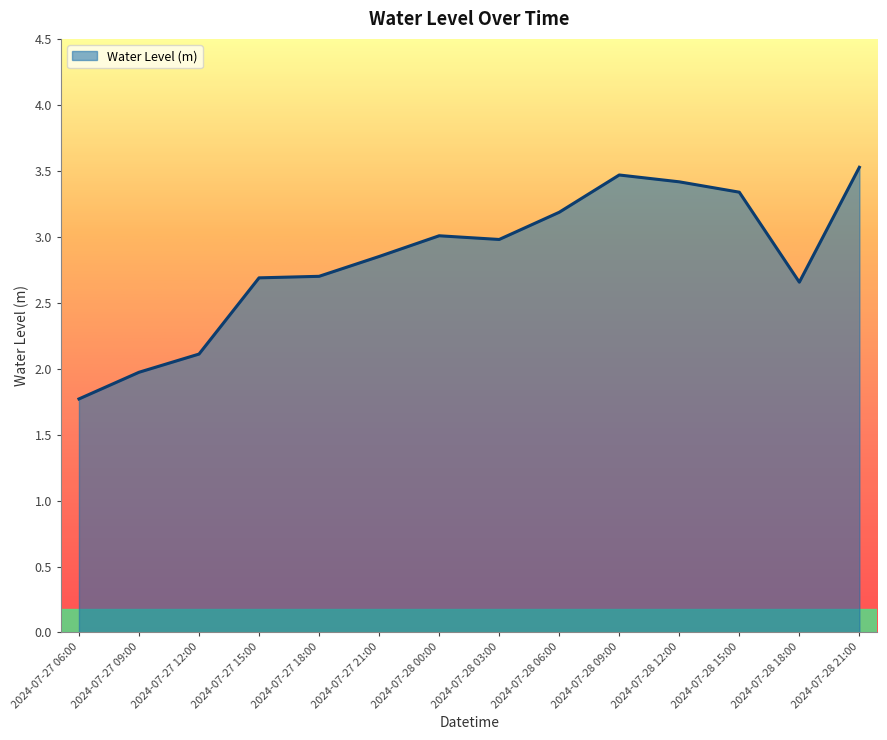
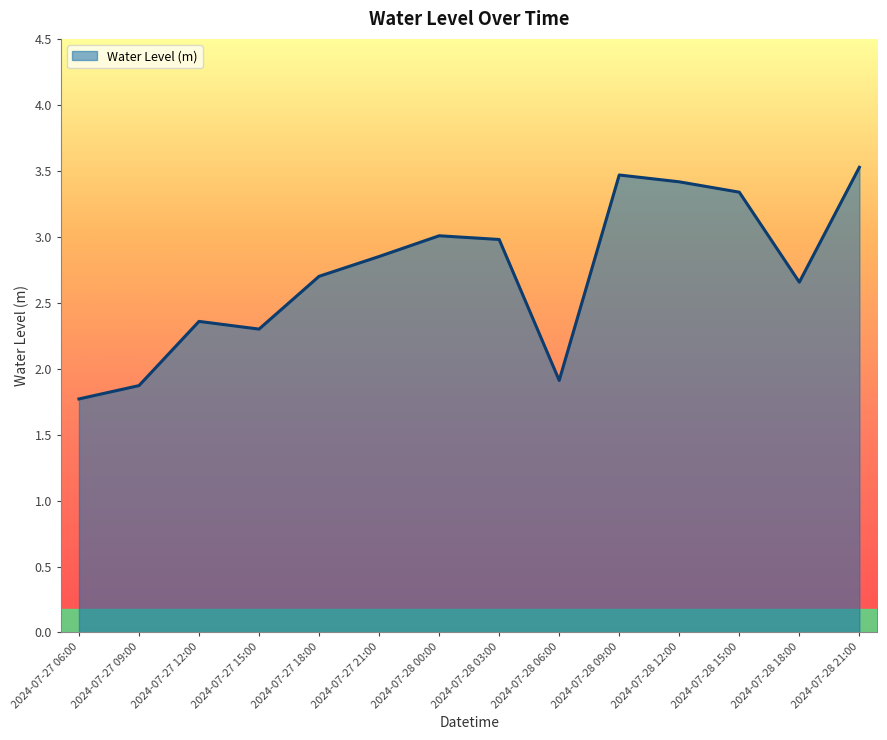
  {
    "2024-07-27 06:00": 1.77,
-   "2024-07-27 09:00": 1.97,
-   "2024-07-27 12:00": 2.11,
-   "2024-07-27 15:00": 2.69,
+   "2024-07-27 09:00": 1.87,
+   "2024-07-27 12:00": 2.36,
+   "2024-07-27 15:00": 2.30,
    "2024-07-27 18:00": 2.70,
    "2024-07-27 21:00": 2.85,
    "2024-07-28 00:00": 3.01,
    "2024-07-28 03:00": 2.98,
-   "2024-07-28 06:00": 3.19,
+   "2024-07-28 06:00": 1.91,
    "2024-07-28 09:00": 3.47,
    "2024-07-28 12:00": 3.42,
    "2024-07-28 15:00": 3.34,
    "2024-07-28 18:00": 2.66,
    "2024-07-28 21:00": 3.53
  }
